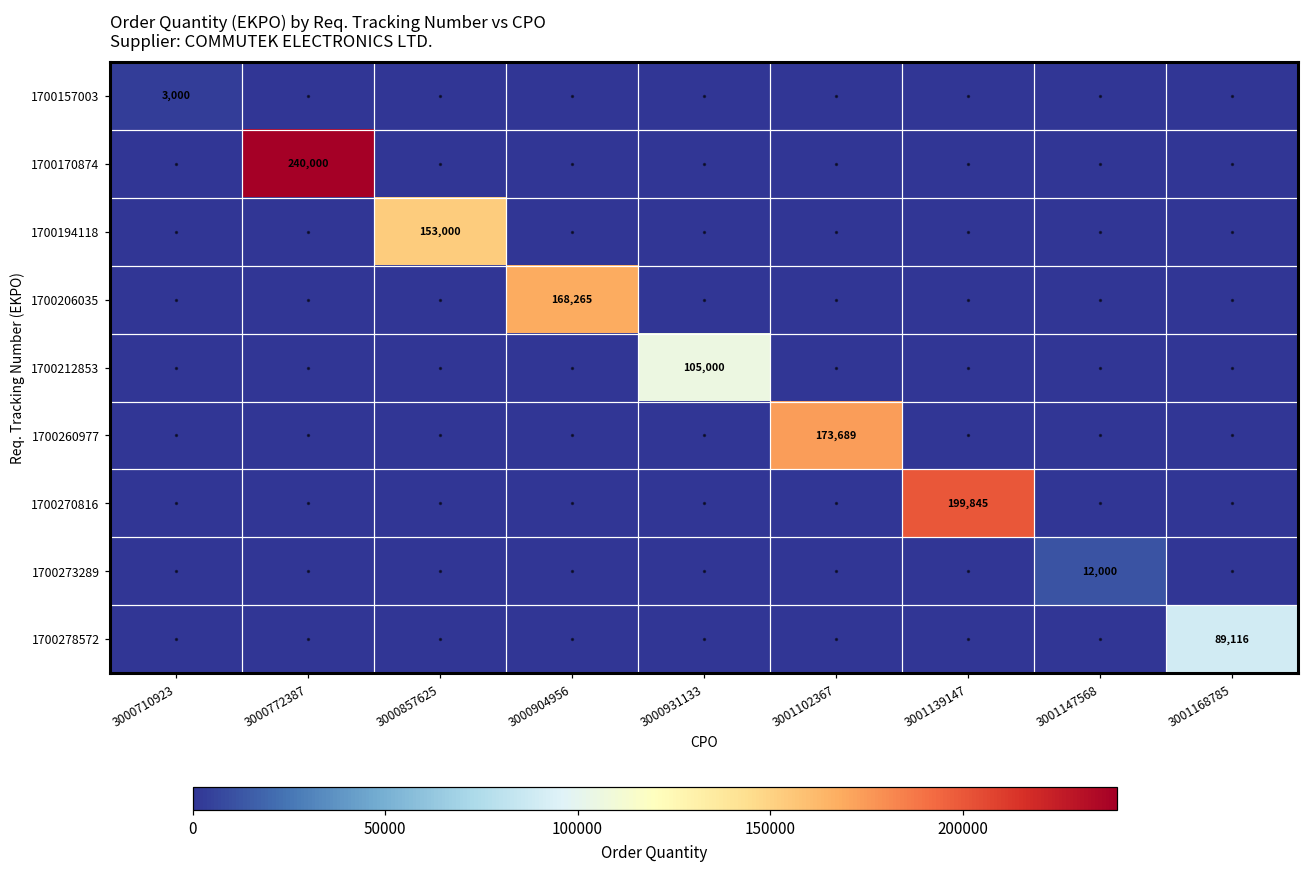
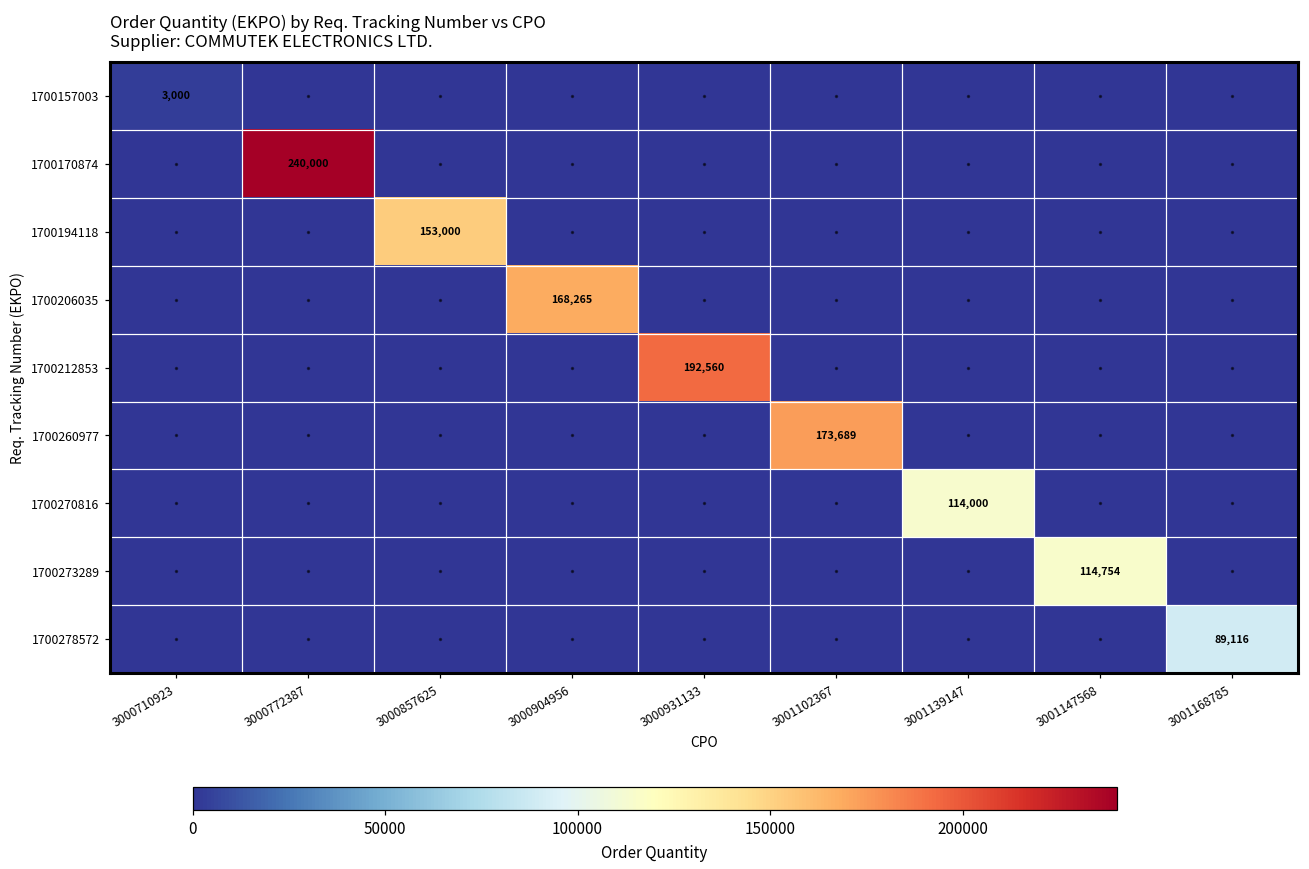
  {
    "1700157003": {
      "3000710923": "3,000"
    },
    "1700170874": {
      "3000772387": "240,000"
    },
    "1700194118": {
      "3000857625": "153,000"
    },
    "1700206035": {
      "3000904956": "168,265"
    },
    "1700212853": {
-     "3000931133": "105,000"
+     "3000931133": "192,560"
    },
    "1700260977": {
      "3001102367": "173,689"
    },
    "1700270816": {
-     "3001139147": "199,845"
+     "3001139147": "114,000"
    },
    "1700273289": {
-     "3001147568": "12,000"
+     "3001147568": "114,754"
    },
    "1700278572": {
      "3001168785": "89,116"
    }
  }
